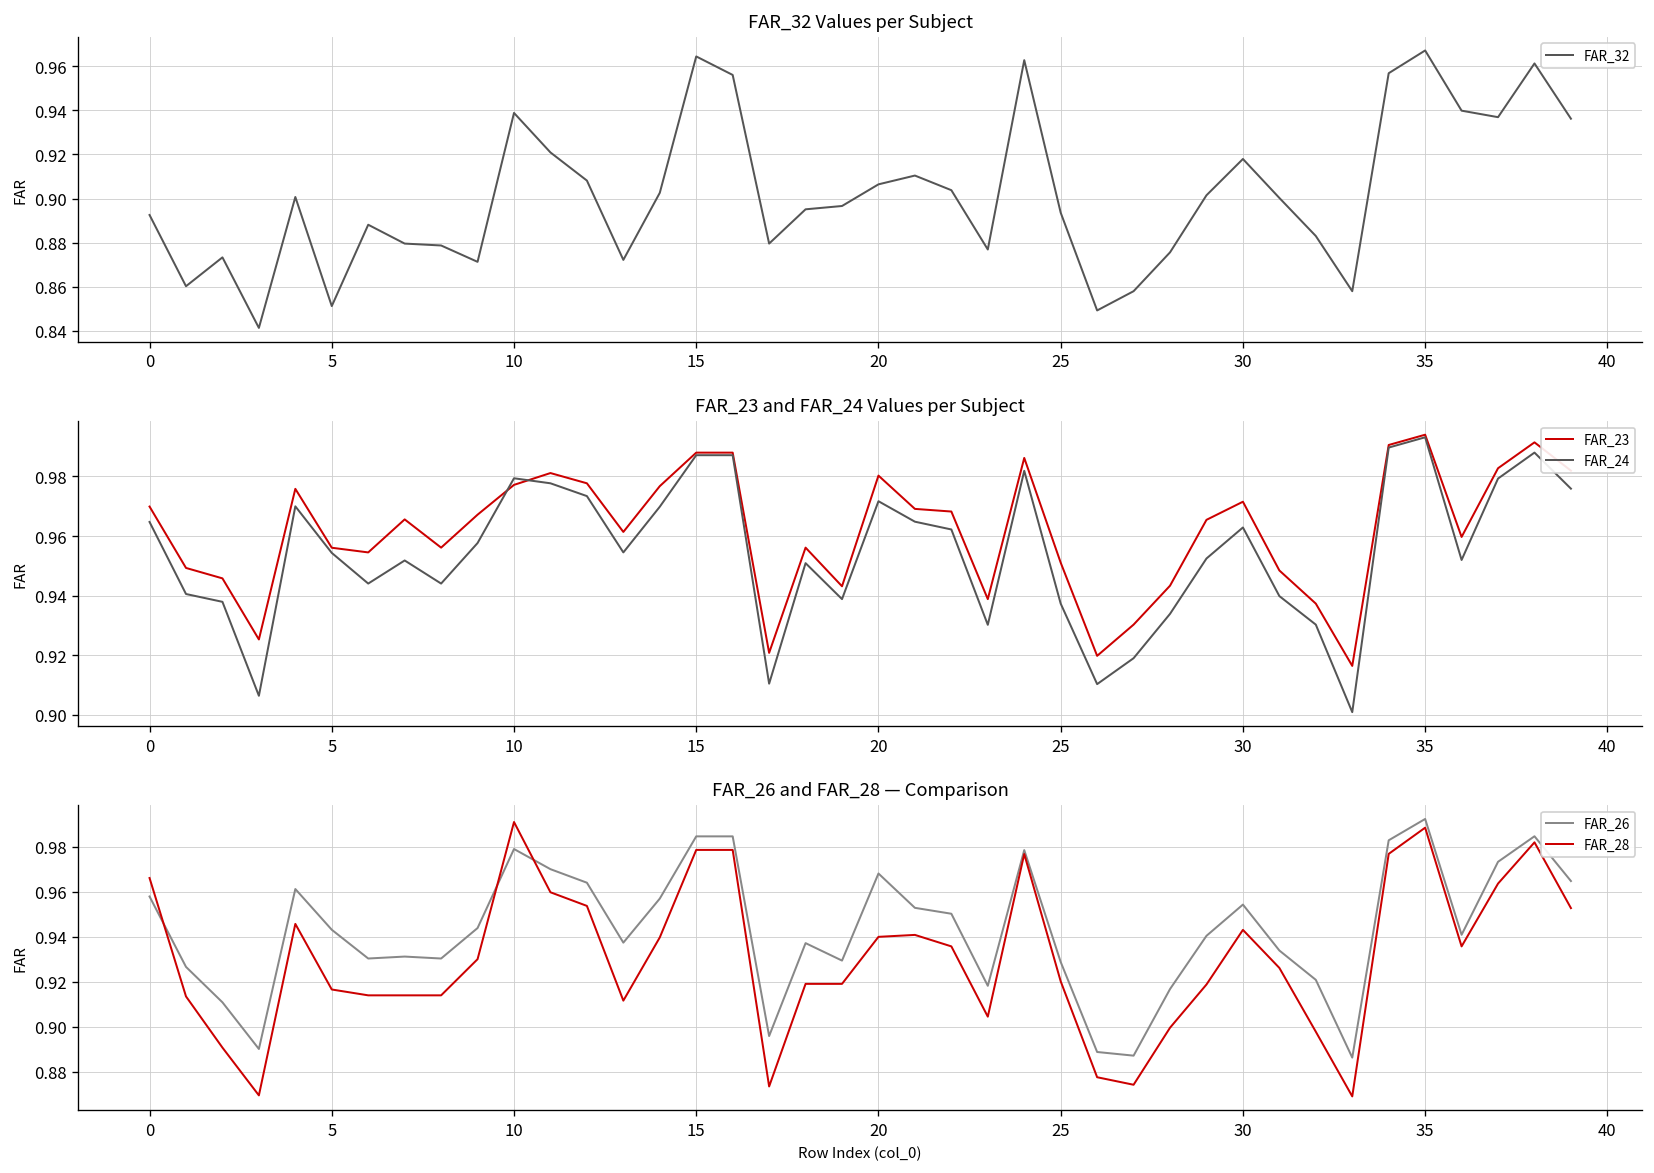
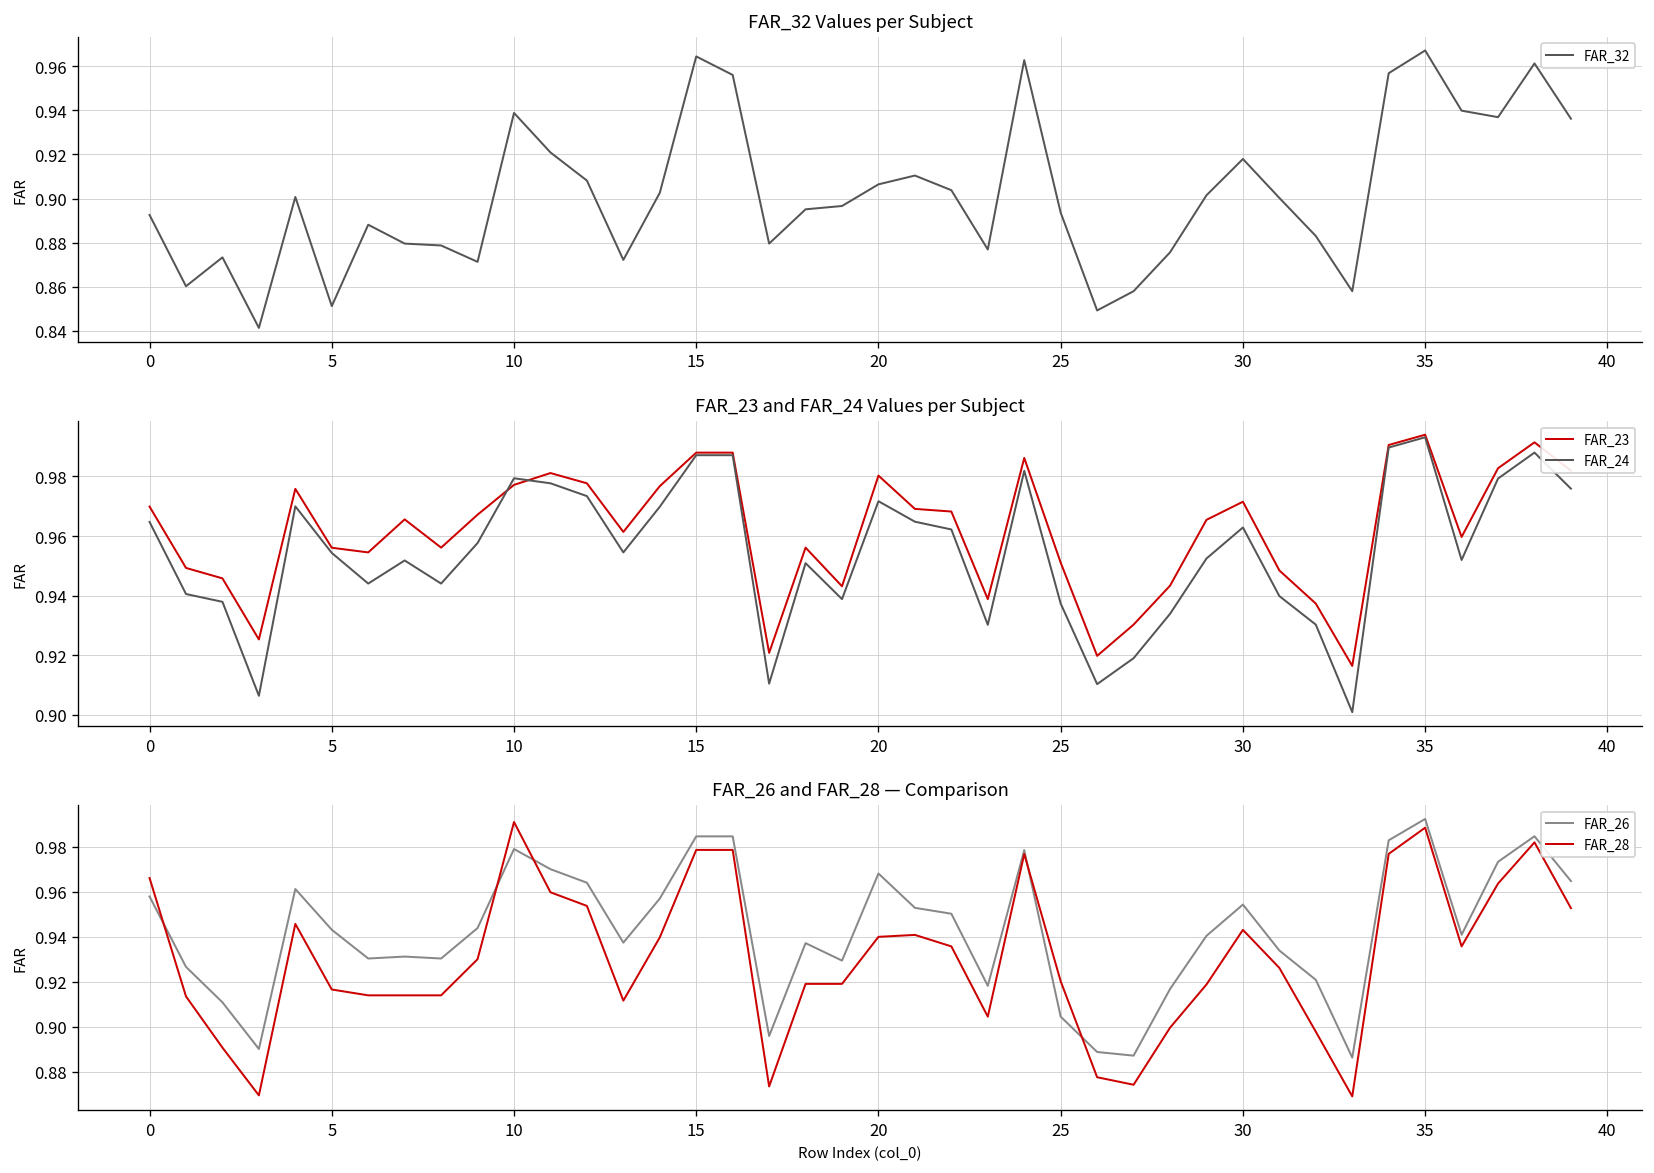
  {
    "FAR_32 Values per Subject": {
      "0": 0.893,
      "5": 0.851,
      "10": 0.939,
      "15": 0.965,
      "20": 0.906,
      "25": 0.894,
      "30": 0.918,
      "35": 0.967
    },
    "FAR_23 and FAR_24 Values per Subject": {
      "FAR_23": {
        "0": 0.970,
        "5": 0.956,
        "10": 0.977,
        "20": 0.980,
        "25": 0.951,
        "30": 0.972
      },
      "FAR_24": {
        "0": 0.965,
        "5": 0.954,
        "10": 0.979,
        "20": 0.972,
        "25": 0.937,
        "30": 0.963
      }
    },
    "FAR_26 and FAR_28 — Comparison": {
      "FAR_26": {
        "0": 0.958,
        "5": 0.943,
        "10": 0.979,
        "15": 0.985,
        "20": 0.968,
-       "25": 0.929,
+       "25": 0.904,
        "30": 0.954,
        "35": 0.992
      },
      "FAR_28": {
        "0": 0.966,
        "5": 0.917,
        "10": 0.991,
        "15": 0.979,
        "20": 0.940,
        "25": 0.920,
        "30": 0.943,
        "35": 0.988
      }
    }
  }
